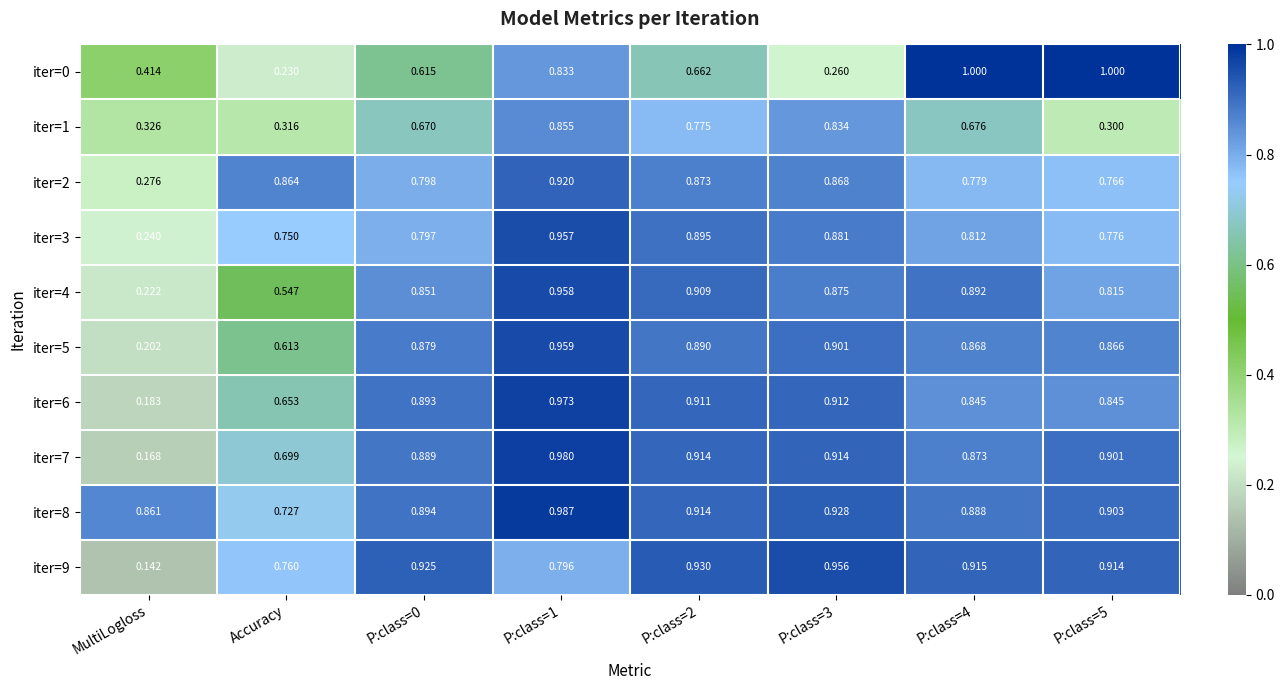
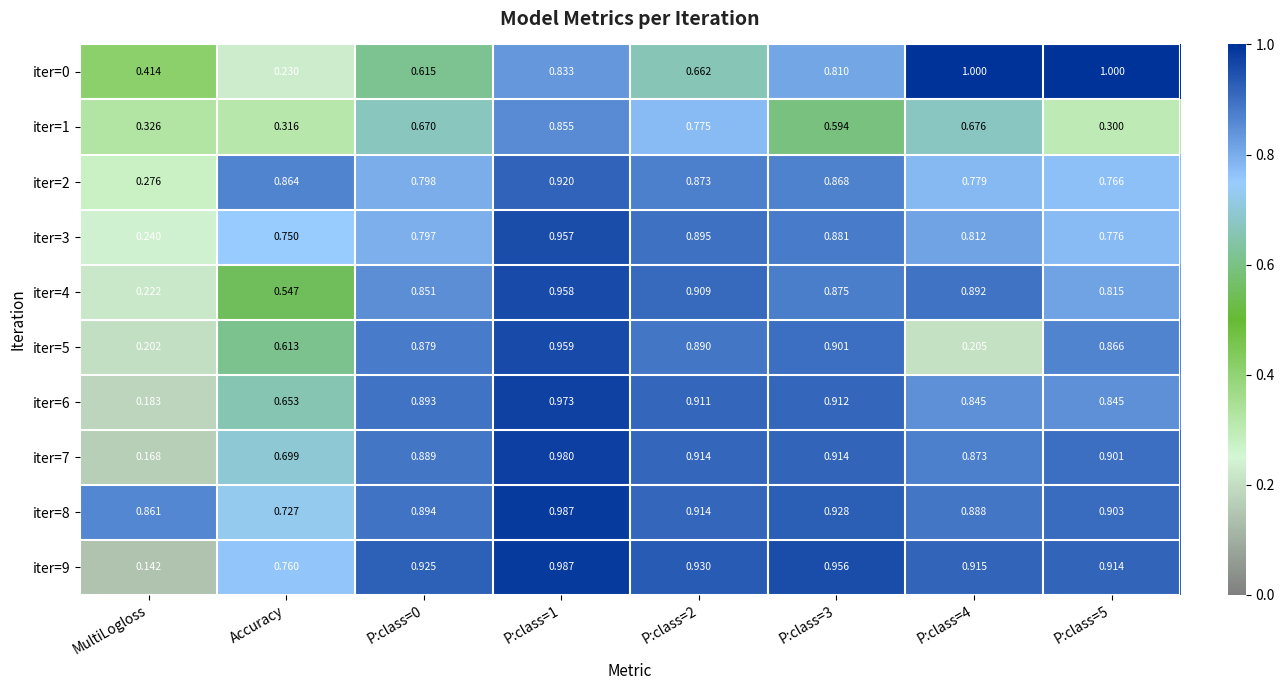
  {
    "iter=0": {
      "MultiLogloss": 0.414,
      "Accuracy": 0.230,
      "P:class=0": 0.615,
      "P:class=1": 0.833,
      "P:class=2": 0.662,
-     "P:class=3": 0.260,
+     "P:class=3": 0.810,
      "P:class=4": 1.000,
      "P:class=5": 1.000
    },
    "iter=1": {
      "MultiLogloss": 0.326,
      "Accuracy": 0.316,
      "P:class=0": 0.670,
      "P:class=1": 0.855,
      "P:class=2": 0.775,
-     "P:class=3": 0.834,
+     "P:class=3": 0.594,
      "P:class=4": 0.676,
      "P:class=5": 0.300
    },
    "iter=2": {
      "MultiLogloss": 0.276,
      "Accuracy": 0.864,
      "P:class=0": 0.798,
      "P:class=1": 0.920,
      "P:class=2": 0.873,
      "P:class=3": 0.868,
      "P:class=4": 0.779,
      "P:class=5": 0.766
    },
    "iter=3": {
      "Accuracy": 0.750,
      "P:class=0": 0.797,
      "P:class=1": 0.957,
      "P:class=2": 0.895,
      "P:class=3": 0.881,
      "P:class=4": 0.812,
      "P:class=5": 0.776
    },
    "iter=4": {
      "MultiLogloss": 0.222,
      "Accuracy": 0.547,
      "P:class=0": 0.851,
      "P:class=1": 0.958,
      "P:class=2": 0.909,
      "P:class=3": 0.875,
      "P:class=4": 0.892,
      "P:class=5": 0.815
    },
    "iter=5": {
      "MultiLogloss": 0.202,
      "Accuracy": 0.613,
      "P:class=0": 0.879,
      "P:class=1": 0.959,
      "P:class=2": 0.890,
      "P:class=3": 0.901,
-     "P:class=4": 0.868,
+     "P:class=4": 0.205,
      "P:class=5": 0.866
    },
    "iter=6": {
      "MultiLogloss": 0.183,
      "Accuracy": 0.653,
      "P:class=0": 0.893,
      "P:class=1": 0.973,
      "P:class=2": 0.911,
      "P:class=3": 0.912,
      "P:class=4": 0.845,
      "P:class=5": 0.845
    },
    "iter=7": {
      "MultiLogloss": 0.168,
      "Accuracy": 0.699,
      "P:class=0": 0.889,
      "P:class=1": 0.980,
      "P:class=2": 0.914,
      "P:class=3": 0.914,
      "P:class=4": 0.873,
      "P:class=5": 0.901
    },
    "iter=8": {
      "MultiLogloss": 0.861,
      "Accuracy": 0.727,
      "P:class=0": 0.894,
      "P:class=1": 0.987,
      "P:class=2": 0.914,
      "P:class=3": 0.928,
      "P:class=4": 0.888,
      "P:class=5": 0.903
    },
    "iter=9": {
      "MultiLogloss": 0.142,
      "Accuracy": 0.760,
      "P:class=0": 0.925,
-     "P:class=1": 0.796,
+     "P:class=1": 0.987,
      "P:class=2": 0.930,
      "P:class=3": 0.956,
      "P:class=4": 0.915,
      "P:class=5": 0.914
    }
  }
